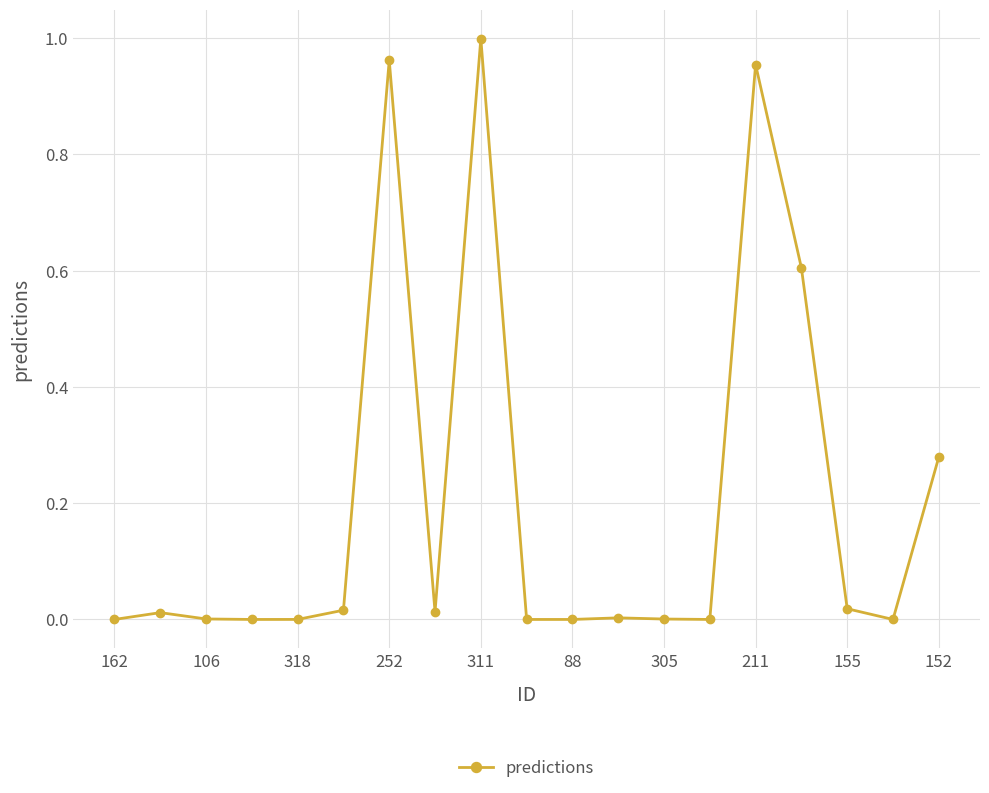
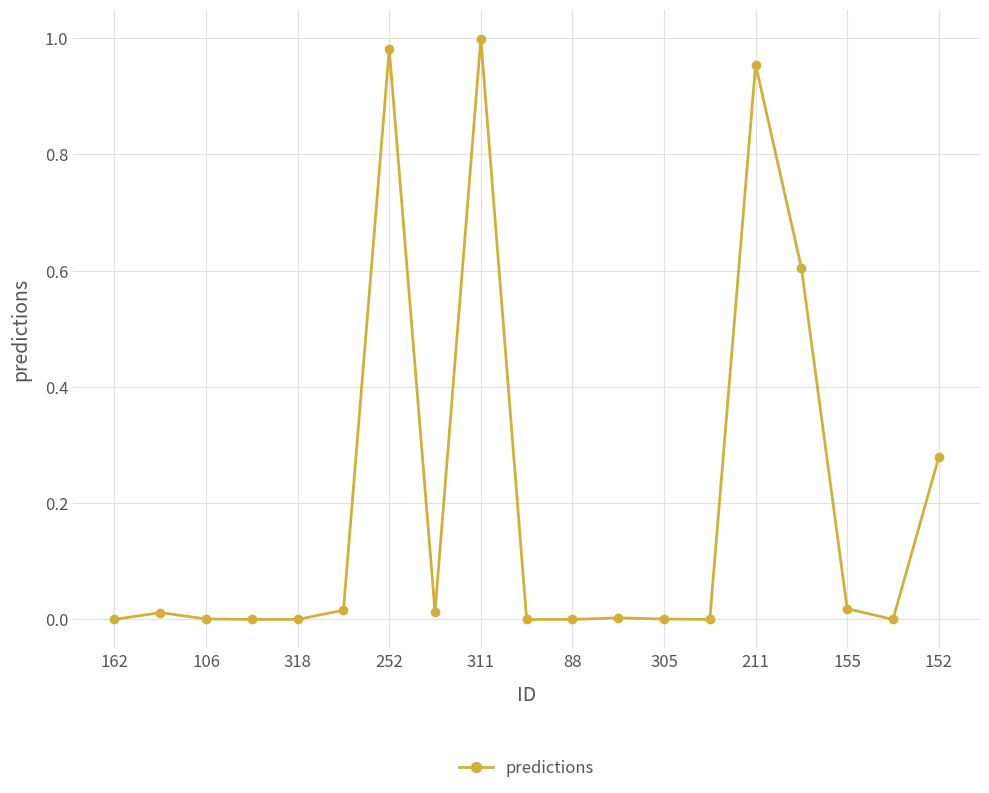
  {
    "162": 0.00,
    "106": 0.00,
    "318": 0.00,
-   "252": 0.96,
+   "252": 0.98,
    "311": 1.00,
    "88": 0.00,
    "305": 0.00,
    "211": 0.95,
    "155": 0.02,
    "152": 0.28
  }
